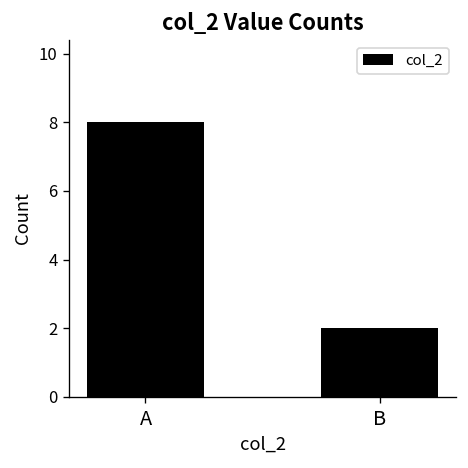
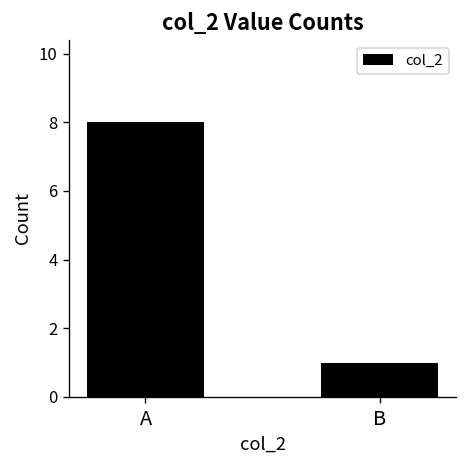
  {
    "A": 8,
-   "B": 2
+   "B": 1
  }
